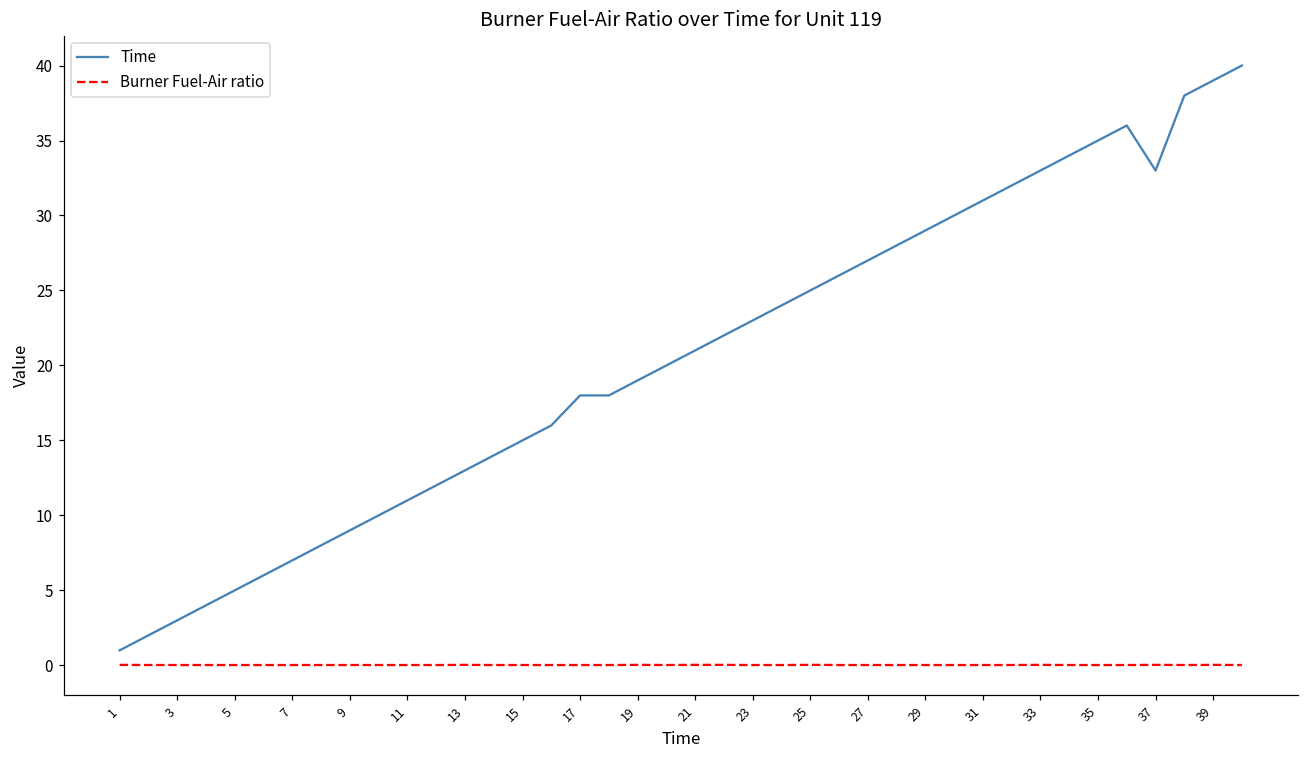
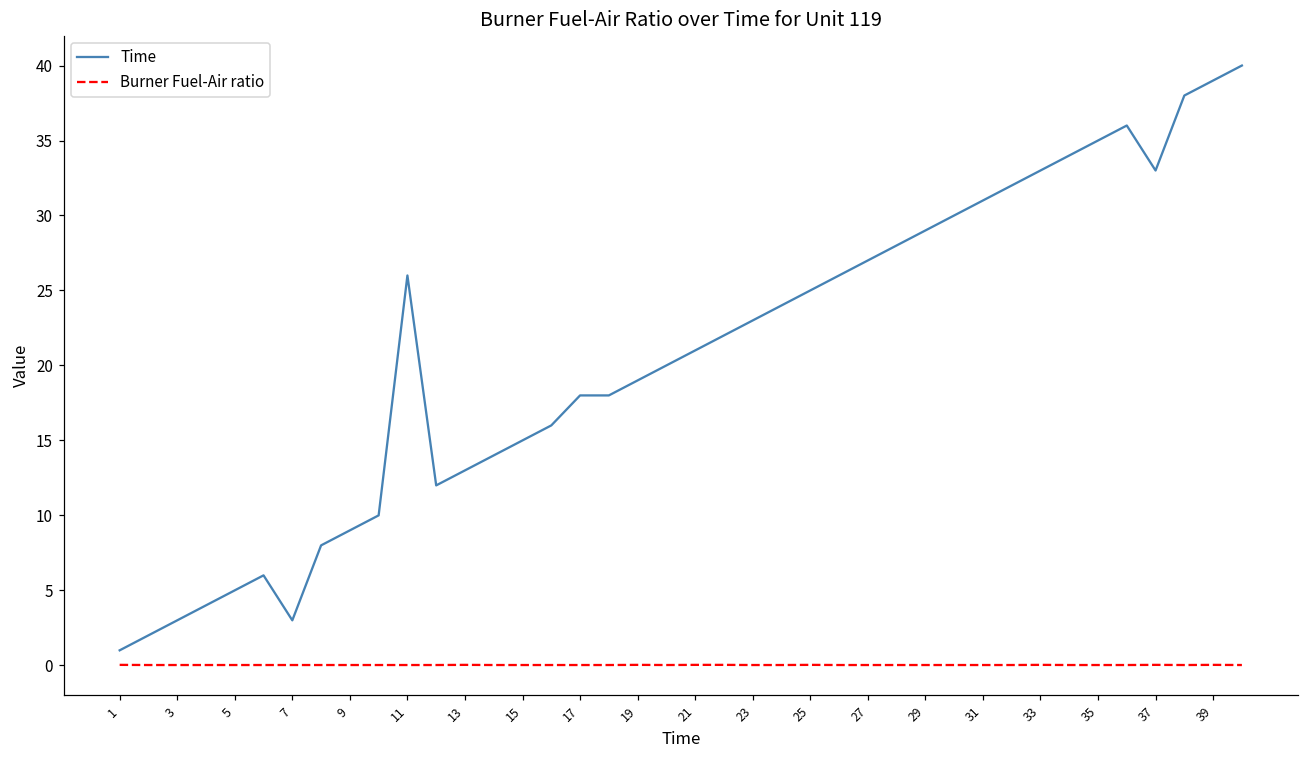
  {
    "Time": {
      "1": 1,
      "3": 3,
      "5": 5,
-     "7": 7,
+     "7": 3,
      "9": 9,
-     "11": 11,
+     "11": 26,
      "13": 13,
      "15": 15,
      "17": 18,
      "19": 19,
      "21": 21,
      "23": 23,
      "25": 25,
      "27": 27,
      "29": 29,
      "31": 31,
      "33": 33,
      "35": 35,
      "37": 33,
      "39": 39
    },
    "Burner Fuel-Air ratio": {
      "1": 0,
      "3": 0,
      "5": 0,
      "7": 0,
      "9": 0,
      "11": 0,
      "13": 0,
      "15": 0,
      "17": 0,
      "19": 0,
      "21": 0,
      "23": 0,
      "25": 0,
      "27": 0,
      "29": 0,
      "31": 0,
      "33": 0,
      "35": 0,
      "37": 0,
      "39": 0
    }
  }
